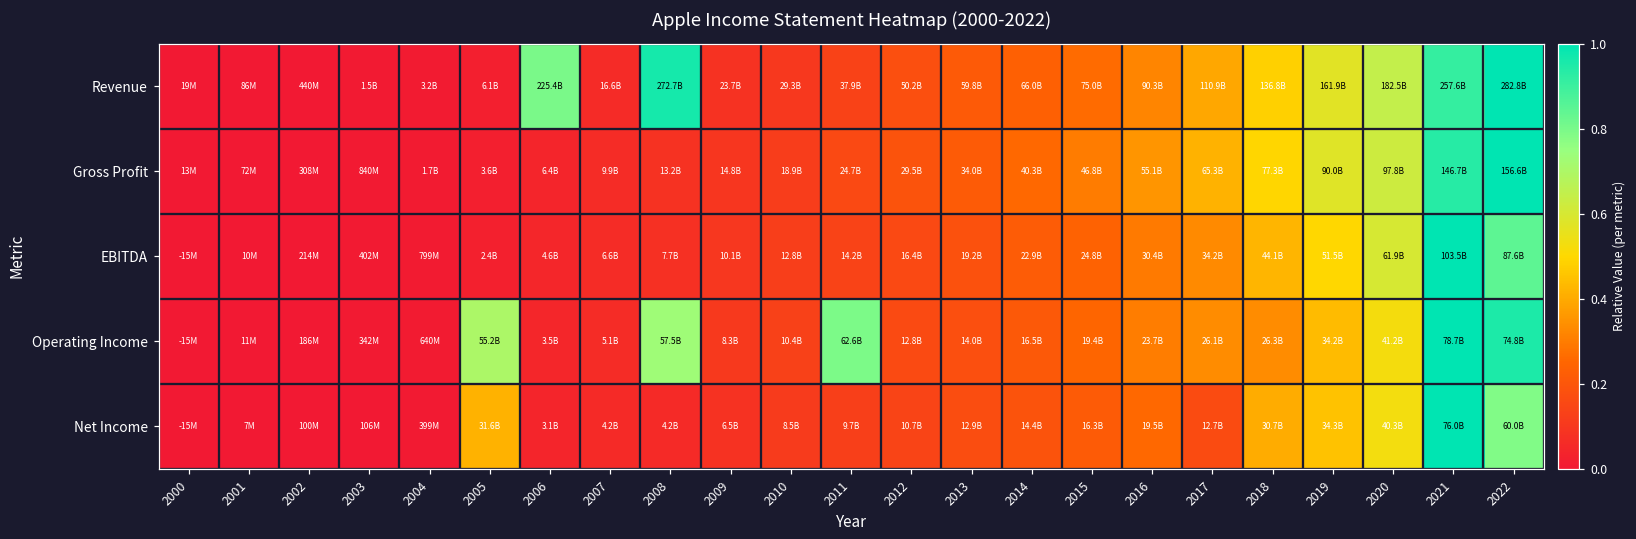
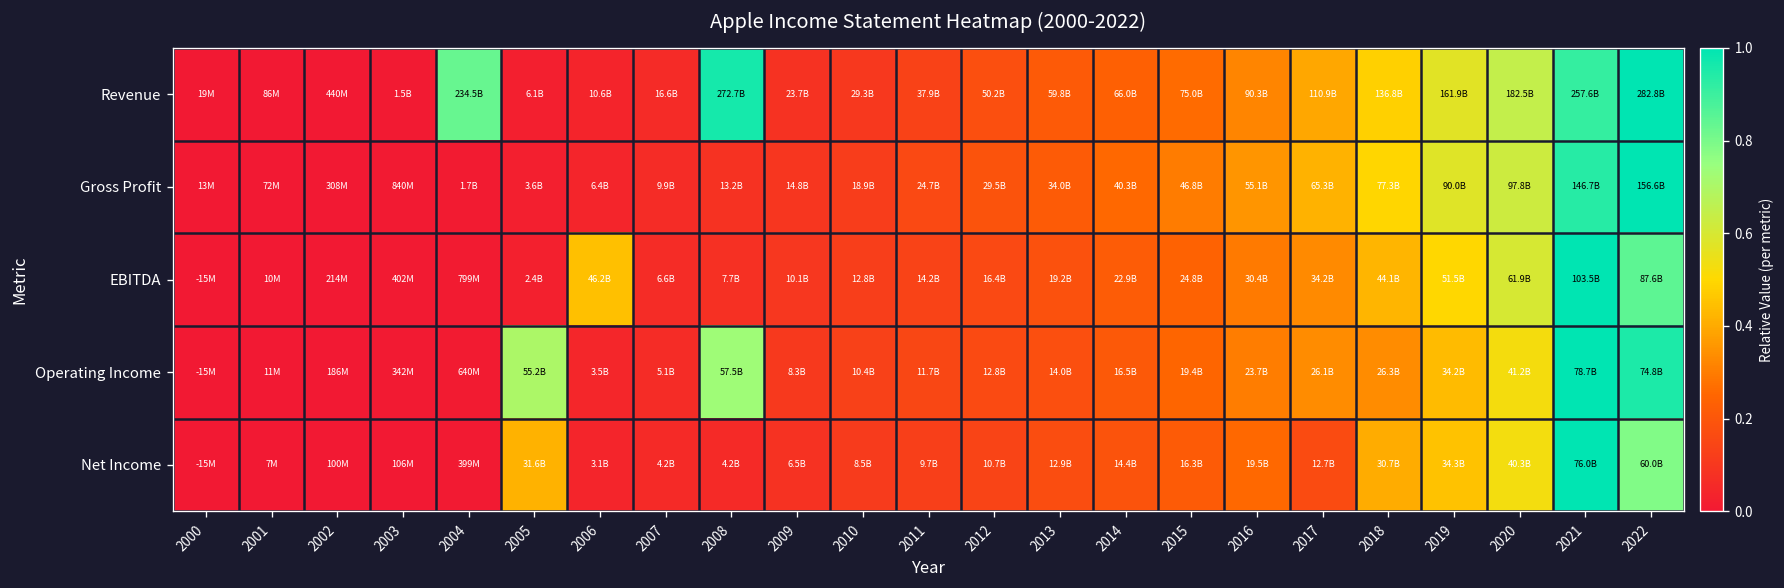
  {
    "Revenue": {
      "2000": "19M",
      "2001": "86M",
      "2002": "440M",
      "2003": "1.5B",
-     "2004": "3.2B",
+     "2004": "234.5B",
      "2005": "6.1B",
-     "2006": "225.4B",
+     "2006": "10.6B",
      "2007": "16.6B",
      "2008": "272.7B",
      "2009": "23.7B",
      "2010": "29.3B",
      "2011": "37.9B",
      "2012": "50.2B",
      "2013": "59.8B",
      "2014": "66.0B",
      "2015": "75.0B",
      "2016": "90.3B",
      "2017": "110.9B",
      "2018": "136.8B",
      "2019": "161.9B",
      "2020": "182.5B",
      "2021": "257.6B",
      "2022": "282.8B"
    },
    "Gross Profit": {
      "2000": "13M",
      "2001": "72M",
      "2002": "308M",
      "2003": "840M",
      "2004": "1.7B",
      "2005": "3.6B",
      "2006": "6.4B",
      "2007": "9.9B",
      "2008": "13.2B",
      "2009": "14.8B",
      "2010": "18.9B",
      "2011": "24.7B",
      "2012": "29.5B",
      "2013": "34.0B",
      "2014": "40.3B",
      "2015": "46.8B",
      "2016": "55.1B",
      "2017": "65.3B",
      "2018": "77.3B",
      "2019": "90.0B",
      "2020": "97.8B",
      "2021": "146.7B",
      "2022": "156.6B"
    },
    "EBITDA": {
      "2000": "-15M",
      "2001": "10M",
      "2002": "214M",
      "2003": "402M",
      "2004": "799M",
      "2005": "2.4B",
-     "2006": "4.6B",
+     "2006": "46.2B",
      "2007": "6.6B",
      "2008": "7.7B",
      "2009": "10.1B",
      "2010": "12.8B",
      "2011": "14.2B",
      "2012": "16.4B",
      "2013": "19.2B",
      "2014": "22.9B",
      "2015": "24.8B",
      "2016": "30.4B",
      "2017": "34.2B",
      "2018": "44.1B",
      "2019": "51.5B",
      "2020": "61.9B",
      "2021": "103.5B",
      "2022": "87.6B"
    },
    "Operating Income": {
      "2000": "-15M",
      "2001": "11M",
      "2002": "186M",
      "2003": "342M",
      "2004": "640M",
      "2005": "55.2B",
      "2006": "3.5B",
      "2007": "5.1B",
      "2008": "57.5B",
      "2009": "8.3B",
      "2010": "10.4B",
-     "2011": "62.6B",
+     "2011": "11.7B",
      "2012": "12.8B",
      "2013": "14.0B",
      "2014": "16.5B",
      "2015": "19.4B",
      "2016": "23.7B",
      "2017": "26.1B",
      "2018": "26.3B",
      "2019": "34.2B",
      "2020": "41.2B",
      "2021": "78.7B",
      "2022": "74.8B"
    },
    "Net Income": {
      "2000": "-15M",
      "2001": "7M",
      "2002": "100M",
      "2003": "106M",
      "2004": "399M",
      "2005": "31.6B",
      "2006": "3.1B",
      "2007": "4.2B",
      "2008": "4.2B",
      "2009": "6.5B",
      "2010": "8.5B",
      "2011": "9.7B",
      "2012": "10.7B",
      "2013": "12.9B",
      "2014": "14.4B",
      "2015": "16.3B",
      "2016": "19.5B",
      "2017": "12.7B",
      "2018": "30.7B",
      "2019": "34.3B",
      "2020": "40.3B",
      "2021": "76.0B",
      "2022": "60.0B"
    }
  }
